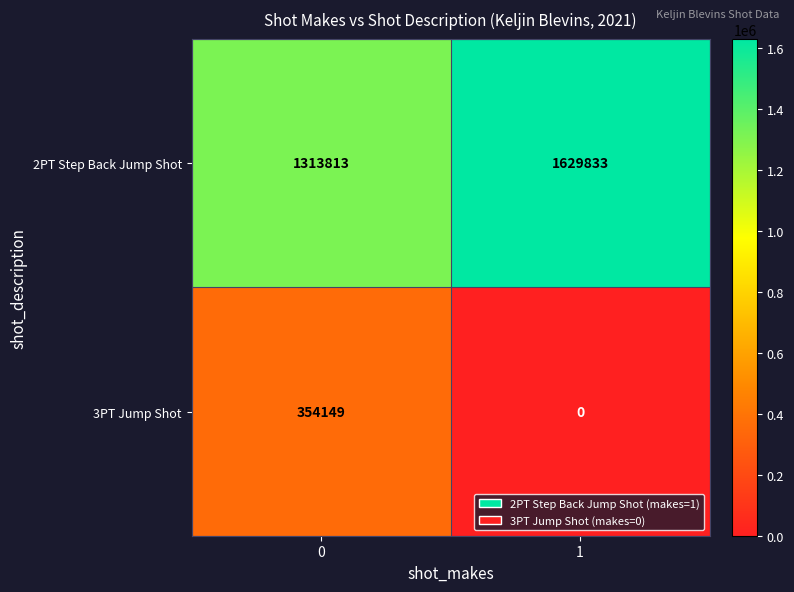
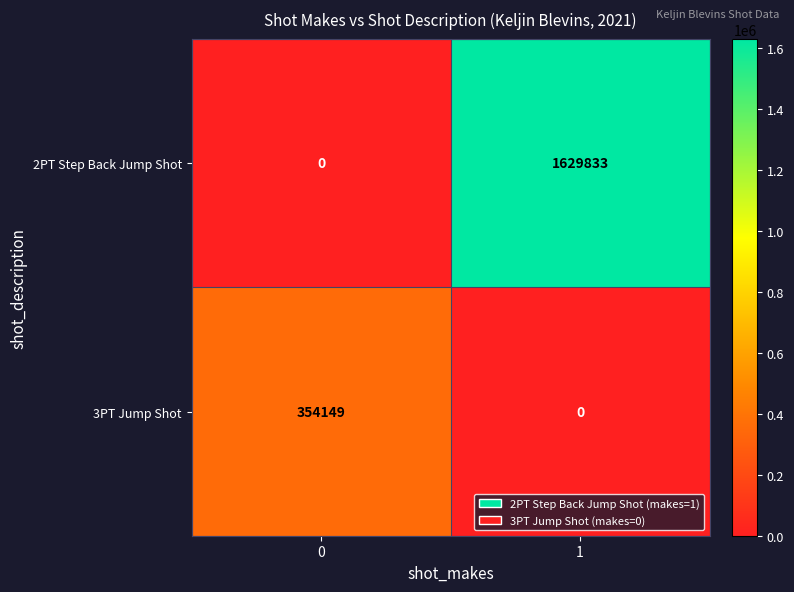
  {
    "2PT Step Back Jump Shot": {
-     "0": 1313813,
+     "0": 0,
      "1": 1629833
    },
    "3PT Jump Shot": {
      "0": 354149,
      "1": 0
    }
  }
